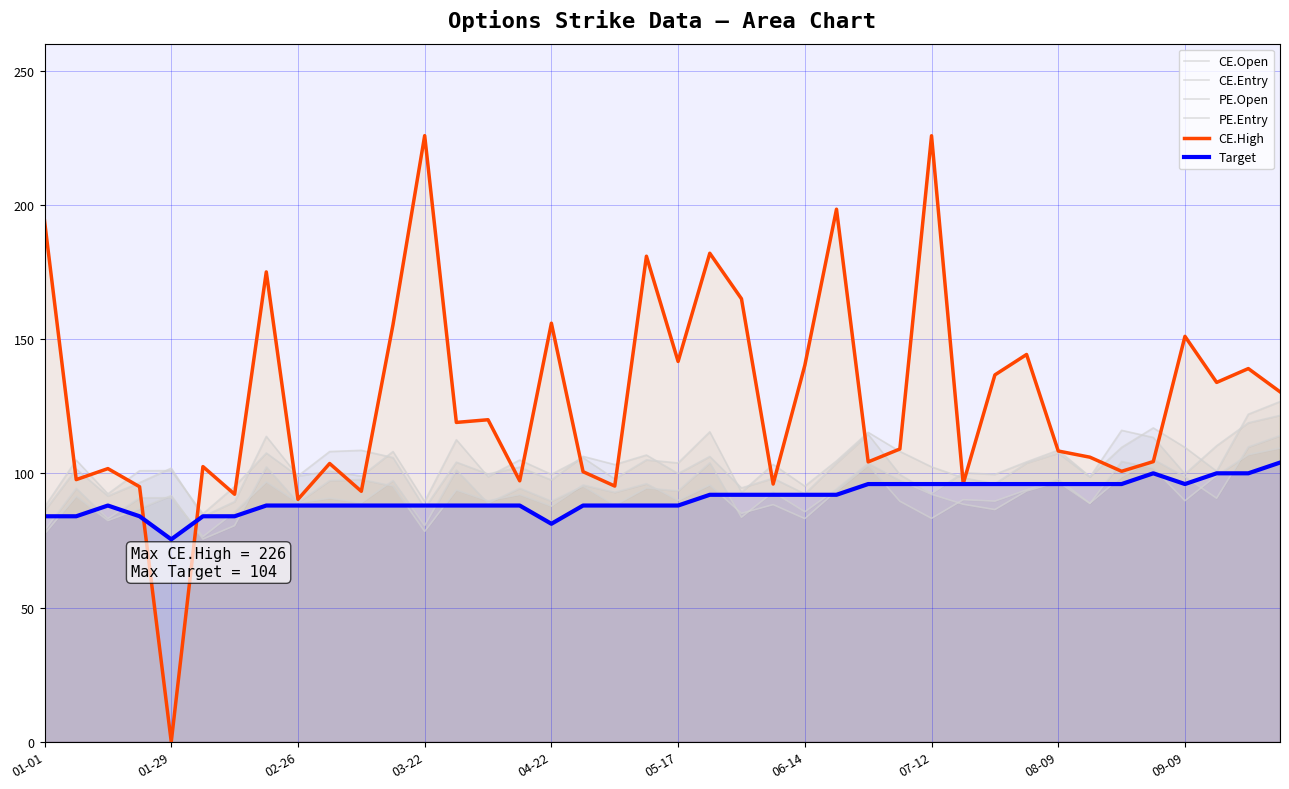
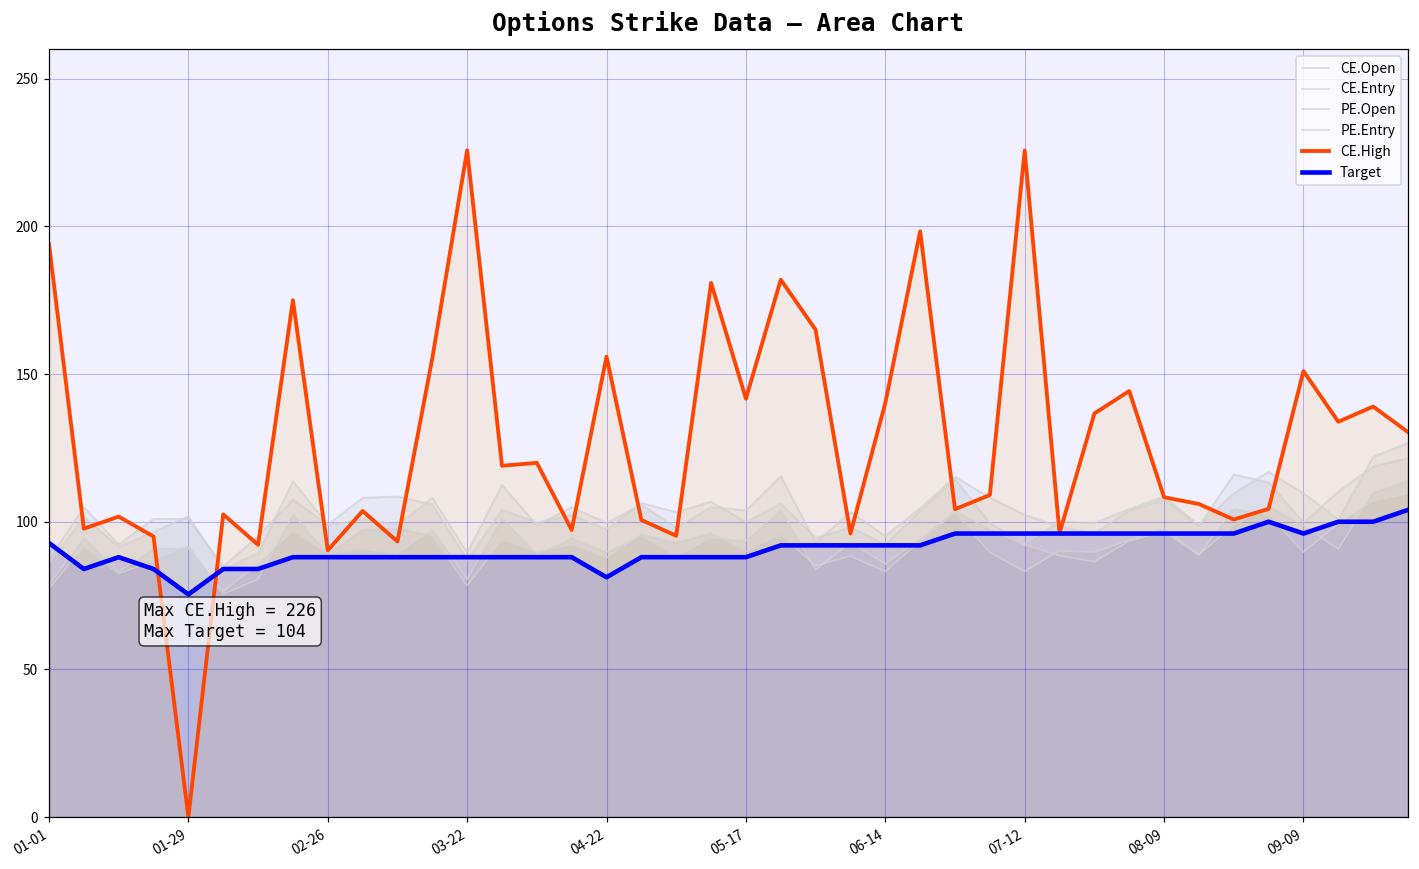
  {
    "CE.High": {
      "01-01": 194,
      "01-29": 0,
      "02-26": 90,
      "03-22": 226,
      "04-22": 156,
      "05-17": 142,
      "06-14": 140,
      "07-12": 226,
      "09-09": 151
    },
    "Target": {
-     "01-01": 84,
+     "01-01": 93,
      "02-26": 88,
      "03-22": 88,
      "04-22": 81,
      "05-17": 88,
      "07-12": 96,
      "09-09": 96
    }
  }
